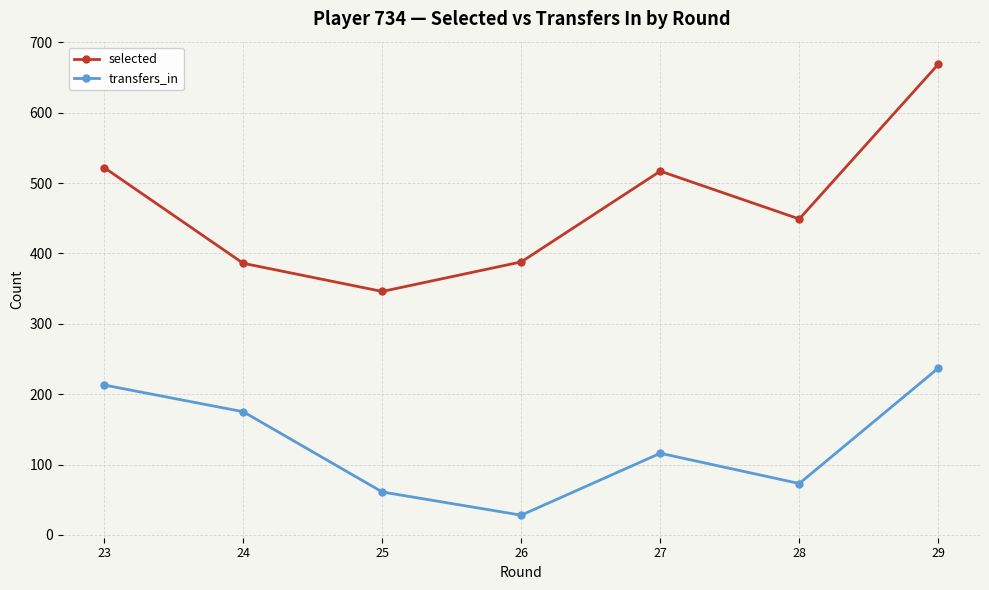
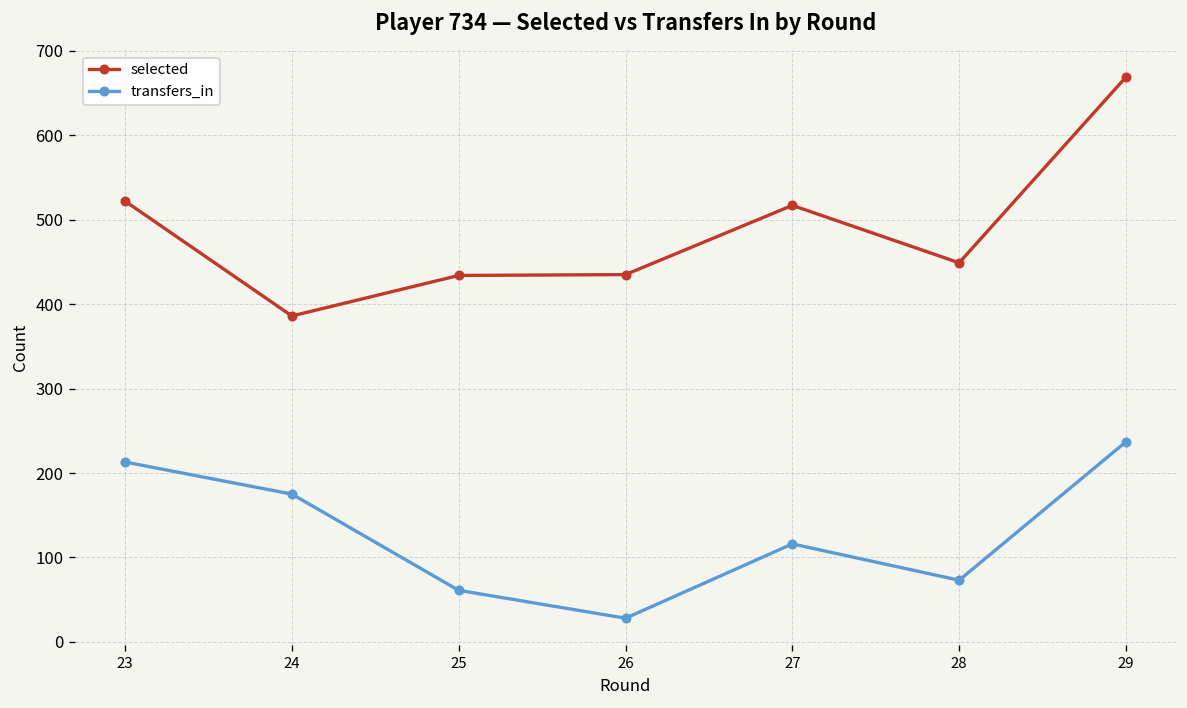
  {
    "selected": {
      "23": 520,
      "24": 390,
-     "25": 350,
-     "26": 390,
+     "25": 430,
+     "26": 440,
      "27": 520,
      "28": 450,
      "29": 670
    },
    "transfers_in": {
      "23": 210,
      "24": 180,
      "25": 60,
      "26": 30,
      "27": 120,
      "28": 70,
      "29": 240
    }
  }
